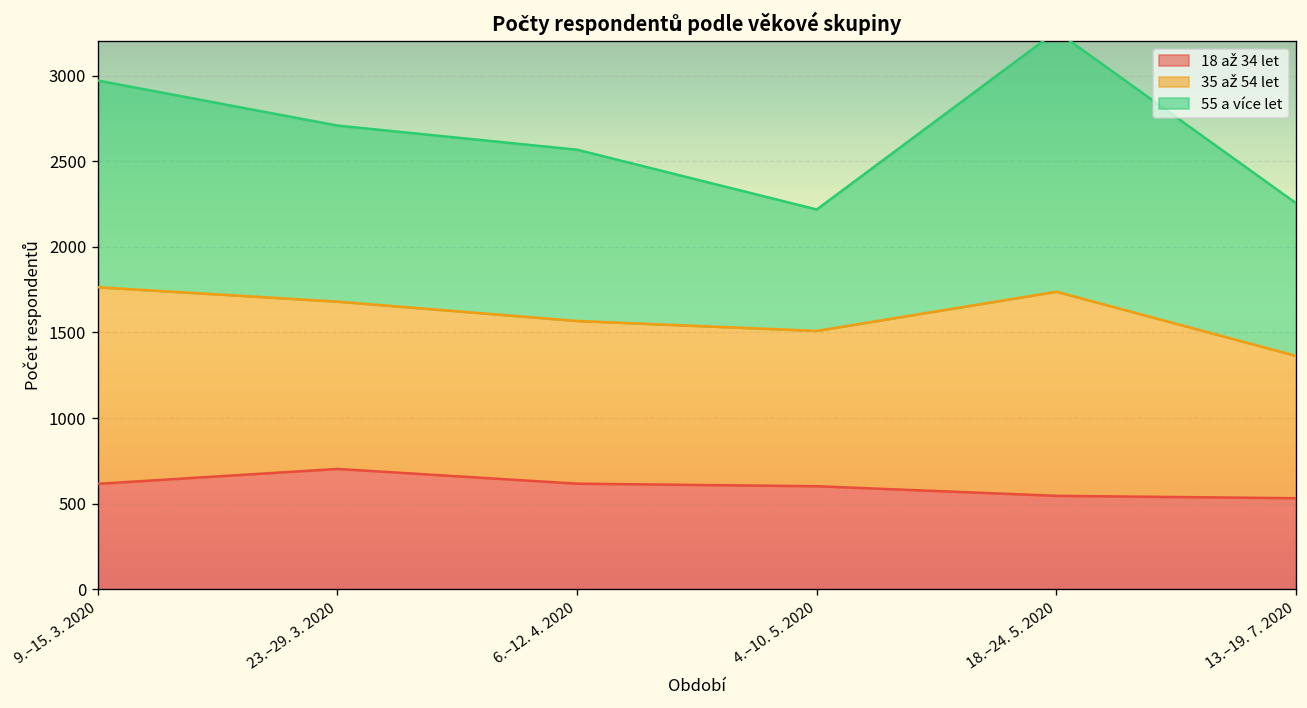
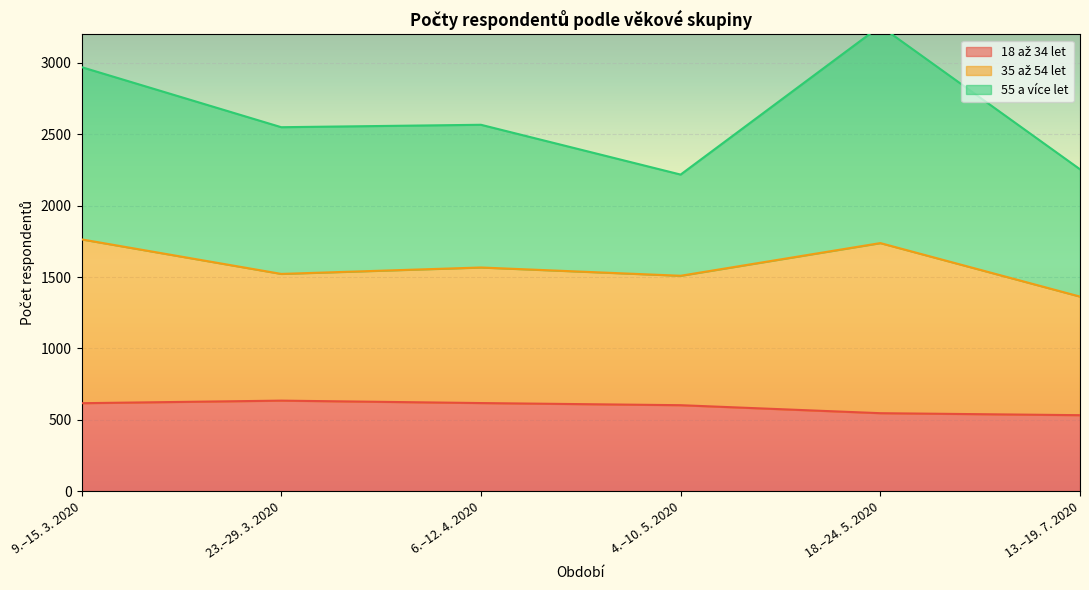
  {
    "18 až 34 let": {
      "9.–15. 3. 2020": 620,
-     "23.–29. 3. 2020": 700,
+     "23.–29. 3. 2020": 630,
      "6.–12. 4. 2020": 620,
      "4.–10. 5. 2020": 600,
      "18.–24. 5. 2020": 550,
      "13.–19. 7. 2020": 530
    },
    "35 až 54 let": {
      "9.–15. 3. 2020": 1150,
-     "23.–29. 3. 2020": 980,
+     "23.–29. 3. 2020": 890,
      "6.–12. 4. 2020": 950,
      "4.–10. 5. 2020": 910,
      "18.–24. 5. 2020": 1190,
      "13.–19. 7. 2020": 830
    },
    "55 a více let": {
      "9.–15. 3. 2020": 1210,
      "23.–29. 3. 2020": 1030,
      "6.–12. 4. 2020": 1000,
      "4.–10. 5. 2020": 710,
      "13.–19. 7. 2020": 890
    }
  }
